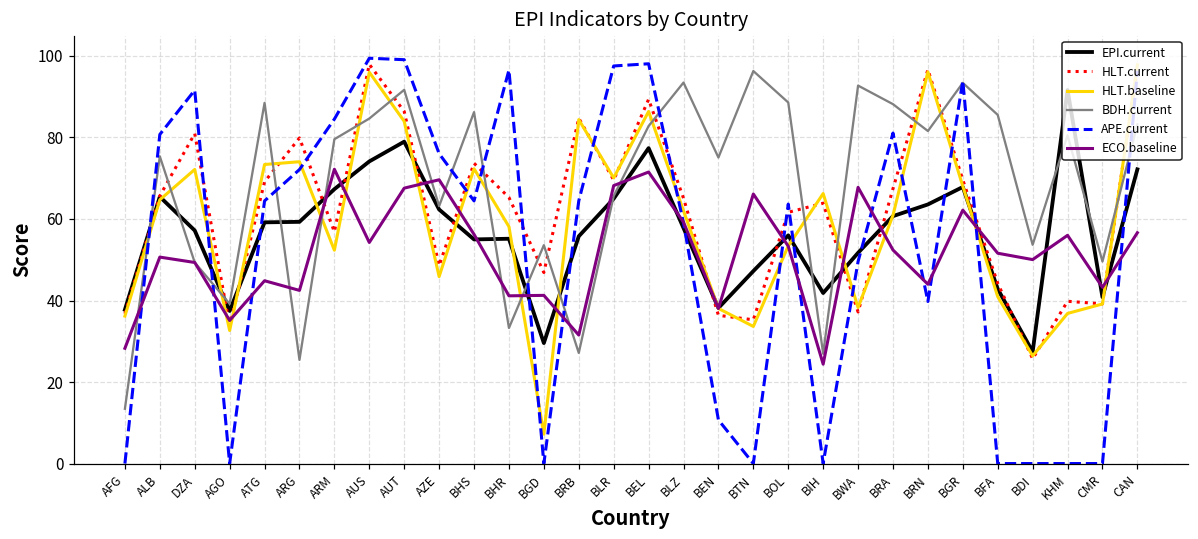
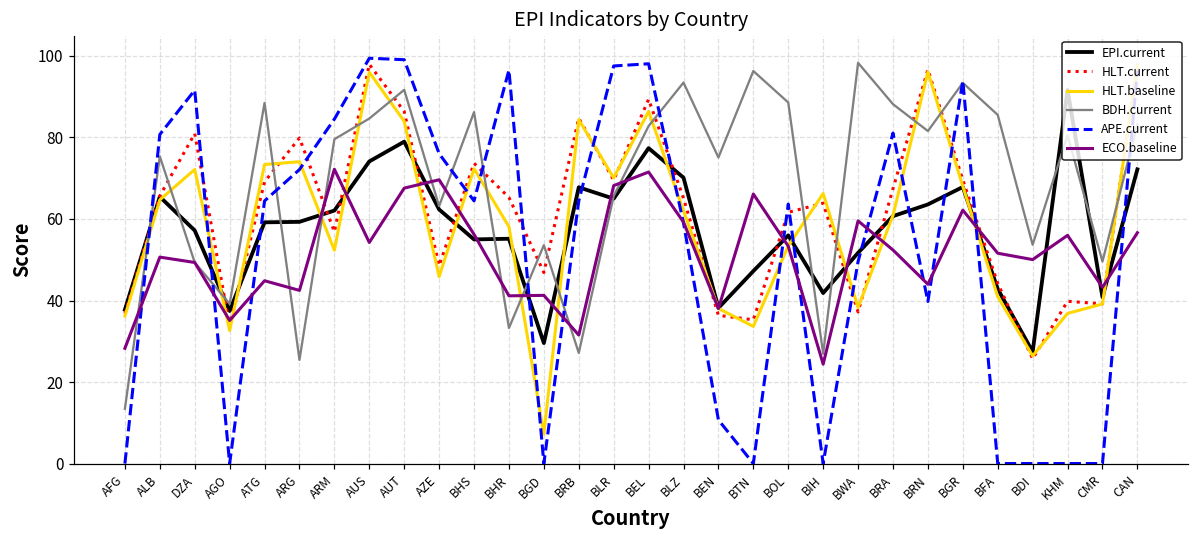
  {
    "EPI.current": {
      "AFG": 38,
      "DZA": 57,
      "AGO": 37,
      "ATG": 59,
      "ARG": 59,
-     "ARM": 67,
+     "ARM": 62,
      "AUS": 74,
      "AUT": 79,
      "AZE": 62,
      "BHS": 55,
      "BHR": 55,
      "BGD": 30,
-     "BRB": 56,
+     "BRB": 68,
      "BEL": 77,
-     "BLZ": 58,
+     "BLZ": 70,
      "BTN": 47,
      "BOL": 56,
      "BIH": 42,
      "BWA": 52,
      "BRN": 64,
      "BFA": 43,
      "BDI": 27,
      "CMR": 41,
      "CAN": 72
    },
    "HLT.current": {
      "DZA": 81,
      "AGO": 34,
      "ATG": 69,
      "ARG": 80,
      "ARM": 57,
      "AUS": 98,
      "AUT": 86,
      "AZE": 49,
      "BHS": 74,
      "BHR": 65,
      "BGD": 47,
      "BEL": 89,
      "BLZ": 65,
      "BEN": 36,
      "BTN": 35,
      "BOL": 62,
      "BIH": 64,
      "BWA": 37,
      "BRA": 67,
      "BGR": 70,
      "BFA": 44,
      "BDI": 26,
      "KHM": 40
    },
    "HLT.baseline": {
      "ALB": 65,
      "DZA": 72,
      "AGO": 33,
      "ATG": 73,
      "ARG": 74,
      "ARM": 52,
      "AUS": 96,
      "AUT": 84,
      "AZE": 46,
      "BHS": 72,
      "BHR": 58,
      "BGD": 7,
      "BEL": 86,
      "BLZ": 62,
      "BTN": 34,
      "BIH": 66,
      "BWA": 38,
      "BFA": 41,
      "BDI": 26,
      "KHM": 37
    },
    "BDH.current": {
      "AFG": 13,
      "ALB": 75,
      "AGO": 39,
      "ATG": 88,
      "ARG": 25,
      "ARM": 80,
      "AUS": 85,
      "AUT": 92,
      "AZE": 63,
      "BHS": 86,
      "BHR": 33,
      "BGD": 54,
      "BRB": 27,
      "BEL": 83,
      "BLZ": 93,
      "BEN": 75,
      "BTN": 96,
      "BOL": 89,
      "BIH": 27,
-     "BWA": 93,
+     "BWA": 98,
      "BRA": 88,
      "BRN": 82,
      "BFA": 86,
      "BDI": 54,
      "CMR": 50
    },
    "APE.current": {
      "AFG": 0,
      "ALB": 81,
      "DZA": 92,
      "AGO": 0,
      "ATG": 64,
      "ARG": 72,
      "ARM": 85,
      "AUS": 99,
      "AUT": 99,
      "AZE": 76,
      "BHS": 64,
      "BHR": 97,
      "BGD": 0,
      "BRB": 64,
      "BLR": 98,
      "BEL": 98,
      "BEN": 11,
      "BTN": 0,
      "BOL": 64,
      "BIH": 0,
      "BWA": 50,
      "BRA": 81,
      "BRN": 40,
      "BFA": 0,
      "BDI": 0,
      "KHM": 0,
      "CMR": 0
    },
    "ECO.baseline": {
      "AFG": 28,
      "ALB": 51,
      "AGO": 35,
      "ATG": 45,
      "ARG": 42,
      "ARM": 72,
      "AUS": 54,
      "AUT": 68,
      "AZE": 70,
      "BHS": 56,
      "BHR": 41,
      "BGD": 41,
      "BRB": 32,
      "BLR": 68,
      "BEL": 72,
      "BTN": 66,
      "BIH": 24,
-     "BWA": 68,
+     "BWA": 60,
      "BRA": 52,
      "BRN": 44,
      "BGR": 62,
      "BFA": 52,
      "BDI": 50,
      "KHM": 56,
      "CMR": 43,
      "CAN": 57
    }
  }
